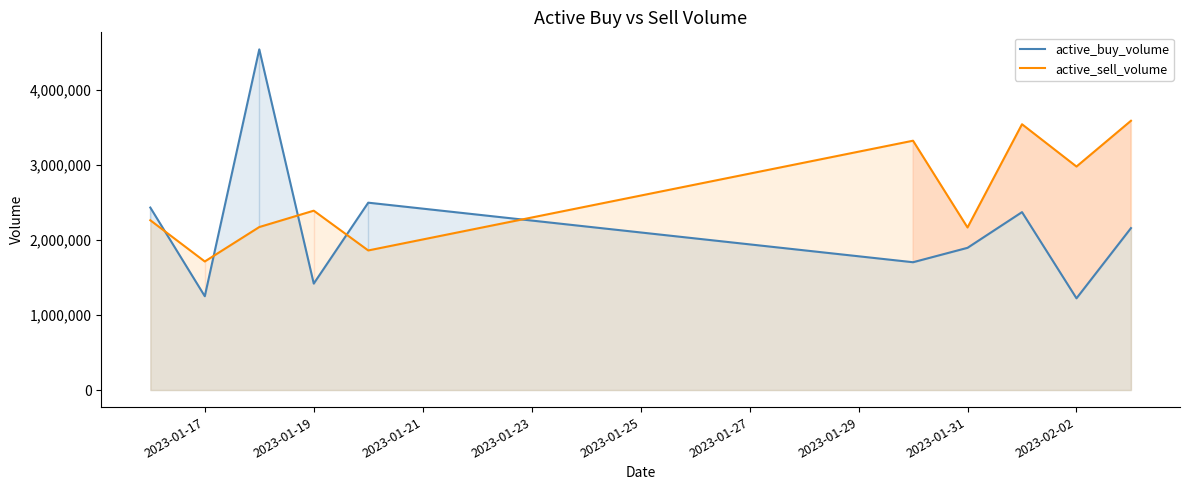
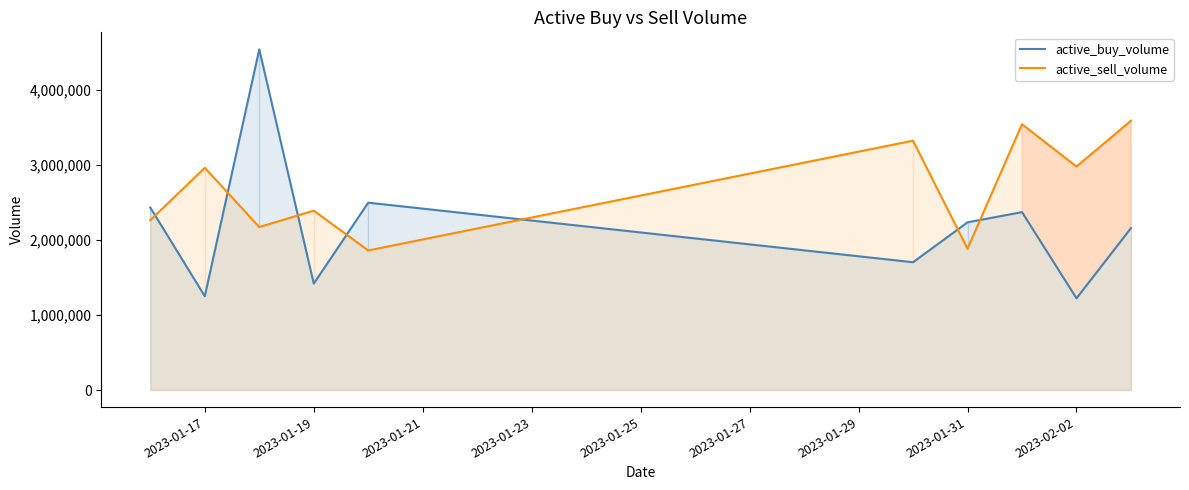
  {
    "active_buy_volume": {
      "2023-01-17": "1,200,000",
      "2023-01-19": "1,400,000",
-     "2023-01-31": "1,900,000",
+     "2023-01-31": "2,200,000",
      "2023-02-02": "1,200,000"
    },
    "active_sell_volume": {
-     "2023-01-17": "1,700,000",
+     "2023-01-17": "3,000,000",
      "2023-01-19": "2,400,000",
-     "2023-01-31": "2,200,000",
+     "2023-01-31": "1,900,000",
      "2023-02-02": "3,000,000"
    }
  }
